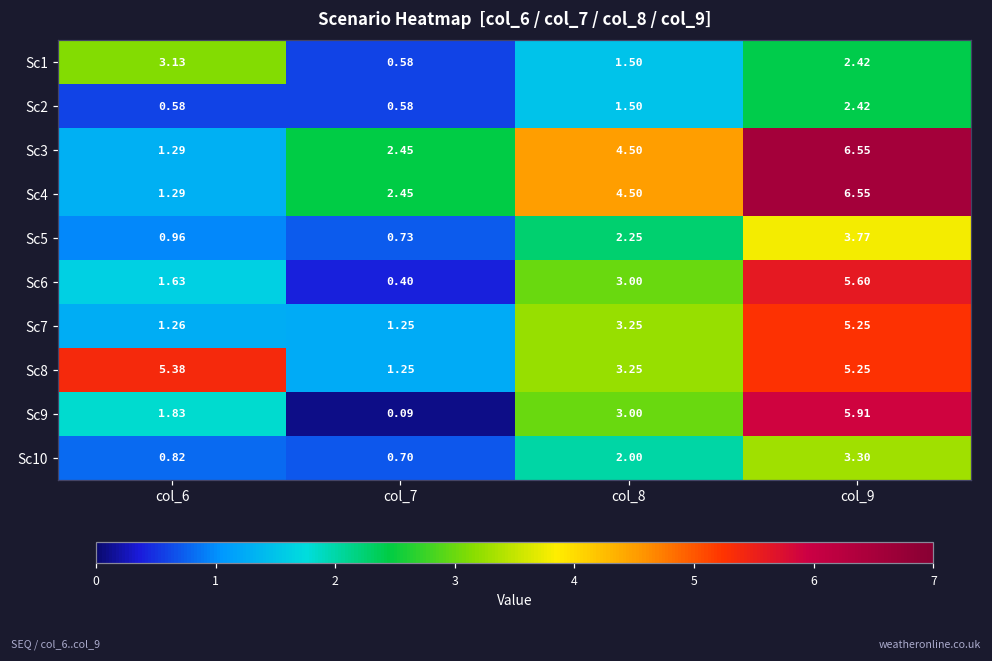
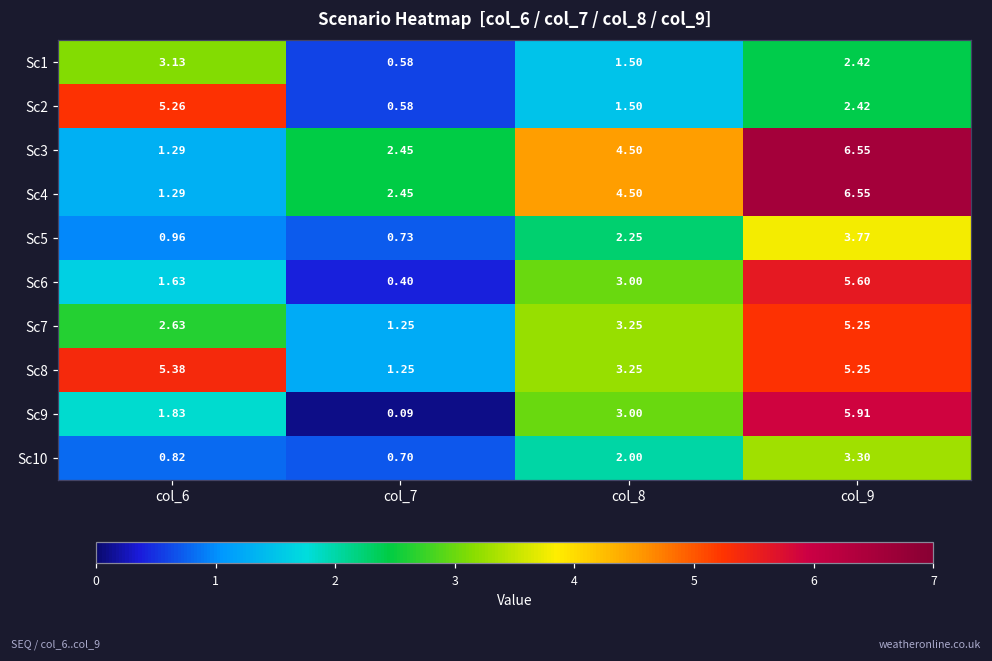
  {
    "Sc1": {
      "col_6": 3.13,
      "col_7": 0.58,
      "col_8": 1.50,
      "col_9": 2.42
    },
    "Sc2": {
-     "col_6": 0.58,
+     "col_6": 5.26,
      "col_7": 0.58,
      "col_8": 1.50,
      "col_9": 2.42
    },
    "Sc3": {
      "col_6": 1.29,
      "col_7": 2.45,
      "col_8": 4.50,
      "col_9": 6.55
    },
    "Sc4": {
      "col_6": 1.29,
      "col_7": 2.45,
      "col_8": 4.50,
      "col_9": 6.55
    },
    "Sc5": {
      "col_6": 0.96,
      "col_7": 0.73,
      "col_8": 2.25,
      "col_9": 3.77
    },
    "Sc6": {
      "col_6": 1.63,
      "col_7": 0.40,
      "col_8": 3.00,
      "col_9": 5.60
    },
    "Sc7": {
-     "col_6": 1.26,
+     "col_6": 2.63,
      "col_7": 1.25,
      "col_8": 3.25,
      "col_9": 5.25
    },
    "Sc8": {
      "col_6": 5.38,
      "col_7": 1.25,
      "col_8": 3.25,
      "col_9": 5.25
    },
    "Sc9": {
      "col_6": 1.83,
      "col_7": 0.09,
      "col_8": 3.00,
      "col_9": 5.91
    },
    "Sc10": {
      "col_6": 0.82,
      "col_7": 0.70,
      "col_8": 2.00,
      "col_9": 3.30
    }
  }
